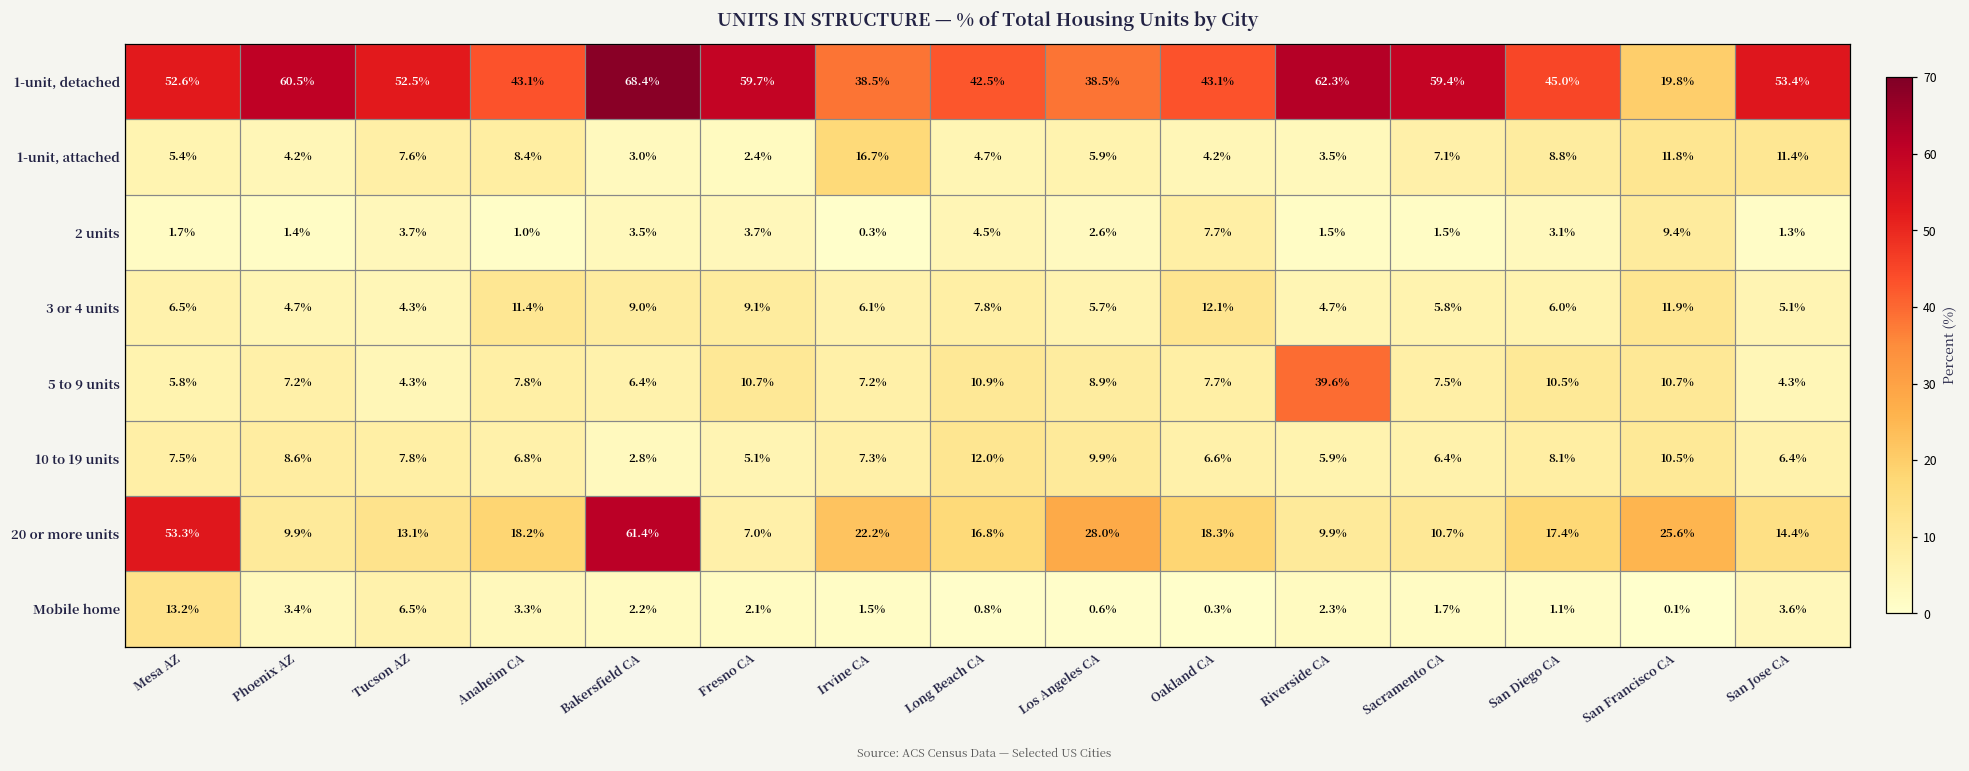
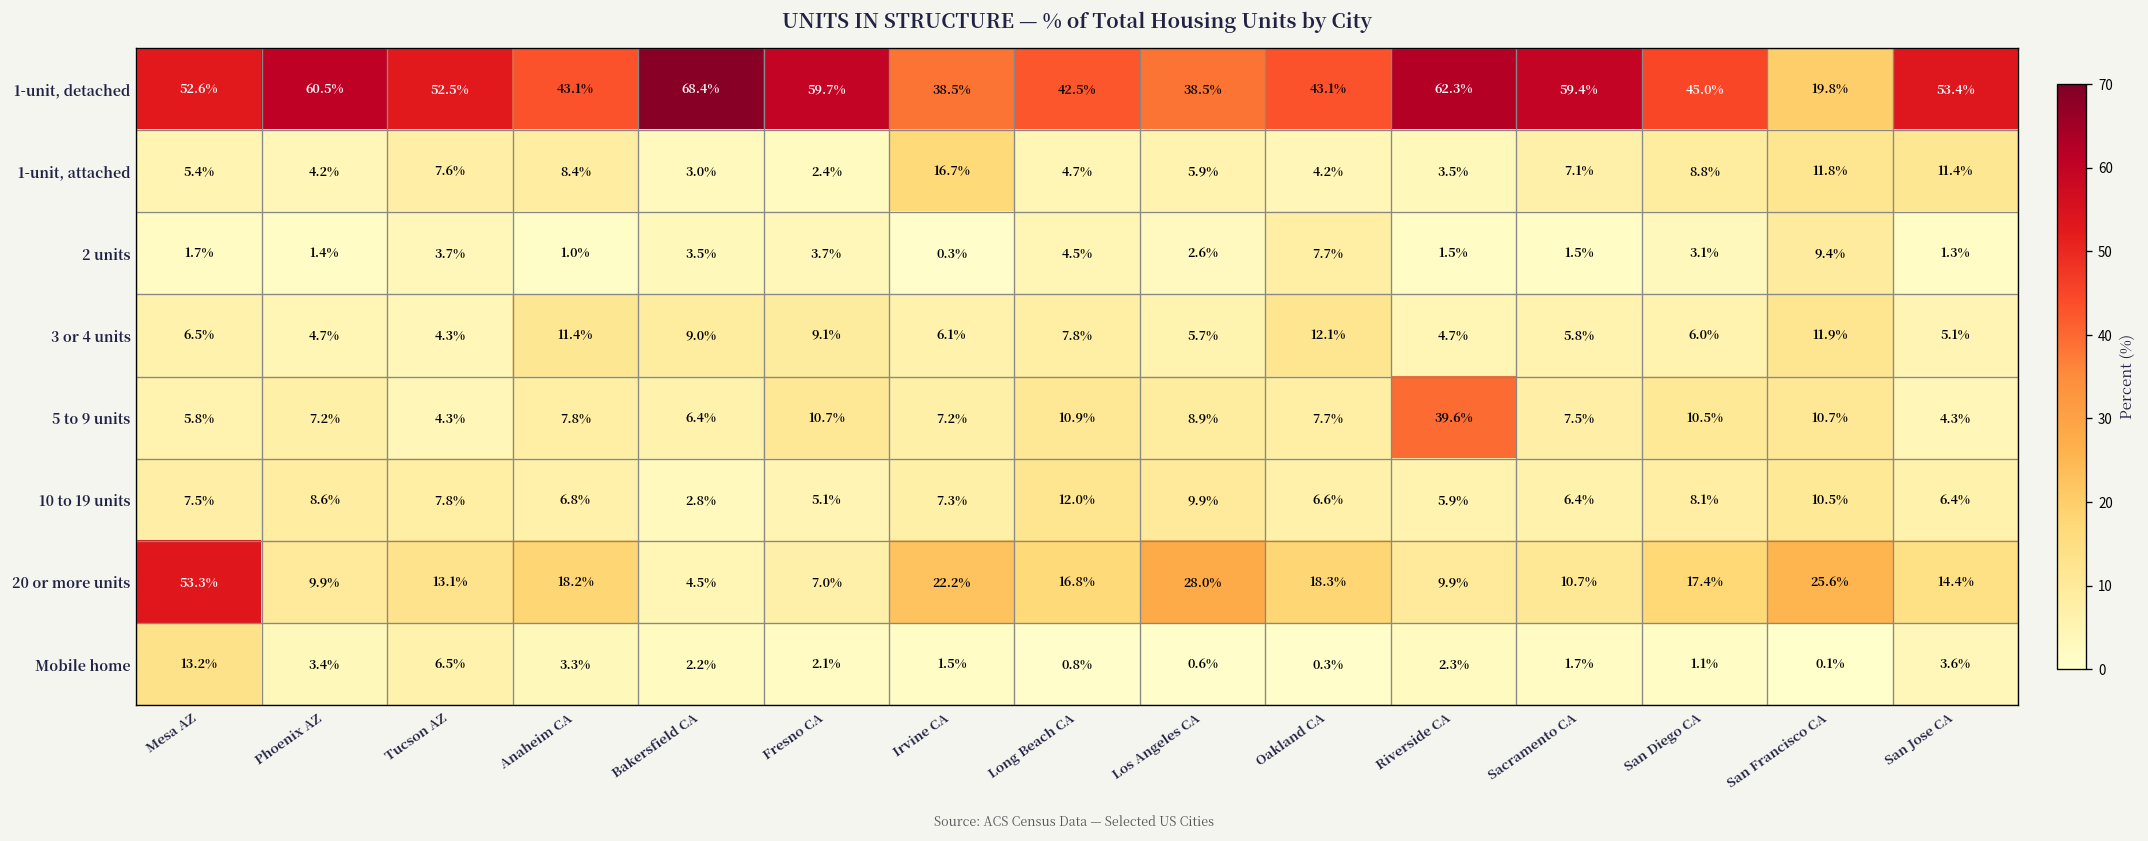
  {
    "1-unit, detached": {
      "Mesa AZ": "52.6%",
      "Phoenix AZ": "60.5%",
      "Tucson AZ": "52.5%",
      "Anaheim CA": "43.1%",
      "Bakersfield CA": "68.4%",
      "Fresno CA": "59.7%",
      "Irvine CA": "38.5%",
      "Long Beach CA": "42.5%",
      "Los Angeles CA": "38.5%",
      "Oakland CA": "43.1%",
      "Riverside CA": "62.3%",
      "Sacramento CA": "59.4%",
      "San Diego CA": "45.0%",
      "San Francisco CA": "19.8%",
      "San Jose CA": "53.4%"
    },
    "1-unit, attached": {
      "Mesa AZ": "5.4%",
      "Phoenix AZ": "4.2%",
      "Tucson AZ": "7.6%",
      "Anaheim CA": "8.4%",
      "Bakersfield CA": "3.0%",
      "Fresno CA": "2.4%",
      "Irvine CA": "16.7%",
      "Long Beach CA": "4.7%",
      "Los Angeles CA": "5.9%",
      "Oakland CA": "4.2%",
      "Riverside CA": "3.5%",
      "Sacramento CA": "7.1%",
      "San Diego CA": "8.8%",
      "San Francisco CA": "11.8%",
      "San Jose CA": "11.4%"
    },
    "2 units": {
      "Mesa AZ": "1.7%",
      "Phoenix AZ": "1.4%",
      "Tucson AZ": "3.7%",
      "Anaheim CA": "1.0%",
      "Bakersfield CA": "3.5%",
      "Fresno CA": "3.7%",
      "Irvine CA": "0.3%",
      "Long Beach CA": "4.5%",
      "Los Angeles CA": "2.6%",
      "Oakland CA": "7.7%",
      "Riverside CA": "1.5%",
      "Sacramento CA": "1.5%",
      "San Diego CA": "3.1%",
      "San Francisco CA": "9.4%",
      "San Jose CA": "1.3%"
    },
    "3 or 4 units": {
      "Mesa AZ": "6.5%",
      "Phoenix AZ": "4.7%",
      "Tucson AZ": "4.3%",
      "Anaheim CA": "11.4%",
      "Bakersfield CA": "9.0%",
      "Fresno CA": "9.1%",
      "Irvine CA": "6.1%",
      "Long Beach CA": "7.8%",
      "Los Angeles CA": "5.7%",
      "Oakland CA": "12.1%",
      "Riverside CA": "4.7%",
      "Sacramento CA": "5.8%",
      "San Diego CA": "6.0%",
      "San Francisco CA": "11.9%",
      "San Jose CA": "5.1%"
    },
    "5 to 9 units": {
      "Mesa AZ": "5.8%",
      "Phoenix AZ": "7.2%",
      "Tucson AZ": "4.3%",
      "Anaheim CA": "7.8%",
      "Bakersfield CA": "6.4%",
      "Fresno CA": "10.7%",
      "Irvine CA": "7.2%",
      "Long Beach CA": "10.9%",
      "Los Angeles CA": "8.9%",
      "Oakland CA": "7.7%",
      "Riverside CA": "39.6%",
      "Sacramento CA": "7.5%",
      "San Diego CA": "10.5%",
      "San Francisco CA": "10.7%",
      "San Jose CA": "4.3%"
    },
    "10 to 19 units": {
      "Mesa AZ": "7.5%",
      "Phoenix AZ": "8.6%",
      "Tucson AZ": "7.8%",
      "Anaheim CA": "6.8%",
      "Bakersfield CA": "2.8%",
      "Fresno CA": "5.1%",
      "Irvine CA": "7.3%",
      "Long Beach CA": "12.0%",
      "Los Angeles CA": "9.9%",
      "Oakland CA": "6.6%",
      "Riverside CA": "5.9%",
      "Sacramento CA": "6.4%",
      "San Diego CA": "8.1%",
      "San Francisco CA": "10.5%",
      "San Jose CA": "6.4%"
    },
    "20 or more units": {
      "Mesa AZ": "53.3%",
      "Phoenix AZ": "9.9%",
      "Tucson AZ": "13.1%",
      "Anaheim CA": "18.2%",
-     "Bakersfield CA": "61.4%",
+     "Bakersfield CA": "4.5%",
      "Fresno CA": "7.0%",
      "Irvine CA": "22.2%",
      "Long Beach CA": "16.8%",
      "Los Angeles CA": "28.0%",
      "Oakland CA": "18.3%",
      "Riverside CA": "9.9%",
      "Sacramento CA": "10.7%",
      "San Diego CA": "17.4%",
      "San Francisco CA": "25.6%",
      "San Jose CA": "14.4%"
    },
    "Mobile home": {
      "Mesa AZ": "13.2%",
      "Phoenix AZ": "3.4%",
      "Tucson AZ": "6.5%",
      "Anaheim CA": "3.3%",
      "Bakersfield CA": "2.2%",
      "Fresno CA": "2.1%",
      "Irvine CA": "1.5%",
      "Long Beach CA": "0.8%",
      "Los Angeles CA": "0.6%",
      "Oakland CA": "0.3%",
      "Riverside CA": "2.3%",
      "Sacramento CA": "1.7%",
      "San Diego CA": "1.1%",
      "San Francisco CA": "0.1%",
      "San Jose CA": "3.6%"
    }
  }
